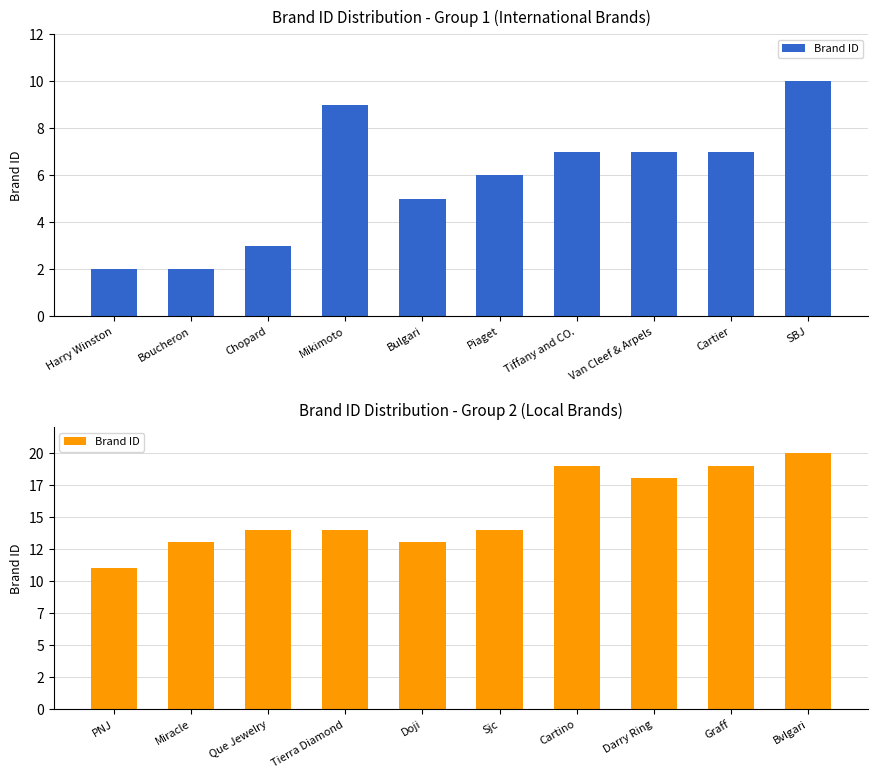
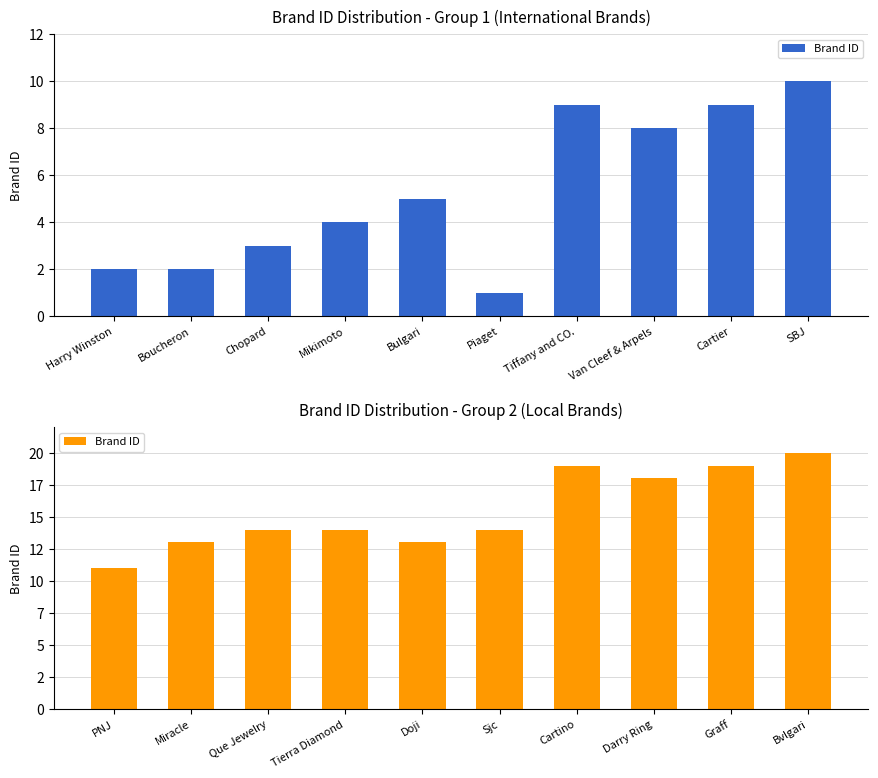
  {
    "Brand ID Distribution - Group 1 (International Brands)": {
      "Harry Winston": 2,
      "Boucheron": 2,
      "Chopard": 3,
-     "Mikimoto": 9,
+     "Mikimoto": 4,
      "Bulgari": 5,
-     "Piaget": 6,
-     "Tiffany and CO.": 7,
-     "Van Cleef & Arpels": 7,
-     "Cartier": 7,
+     "Piaget": 1,
+     "Tiffany and CO.": 9,
+     "Van Cleef & Arpels": 8,
+     "Cartier": 9,
      "SBJ": 10
    }
  }
